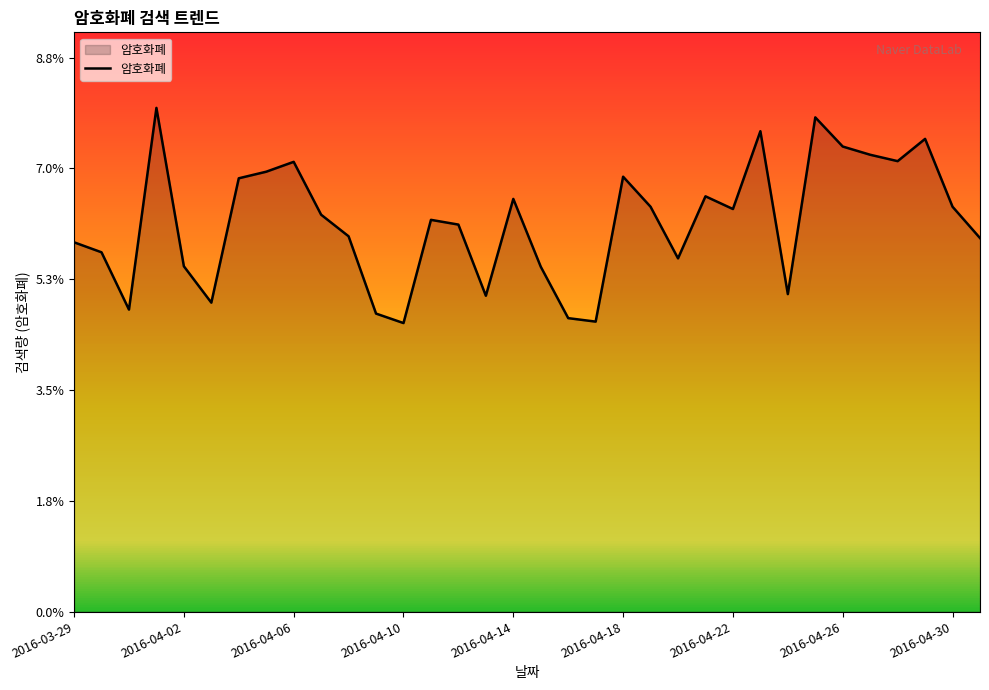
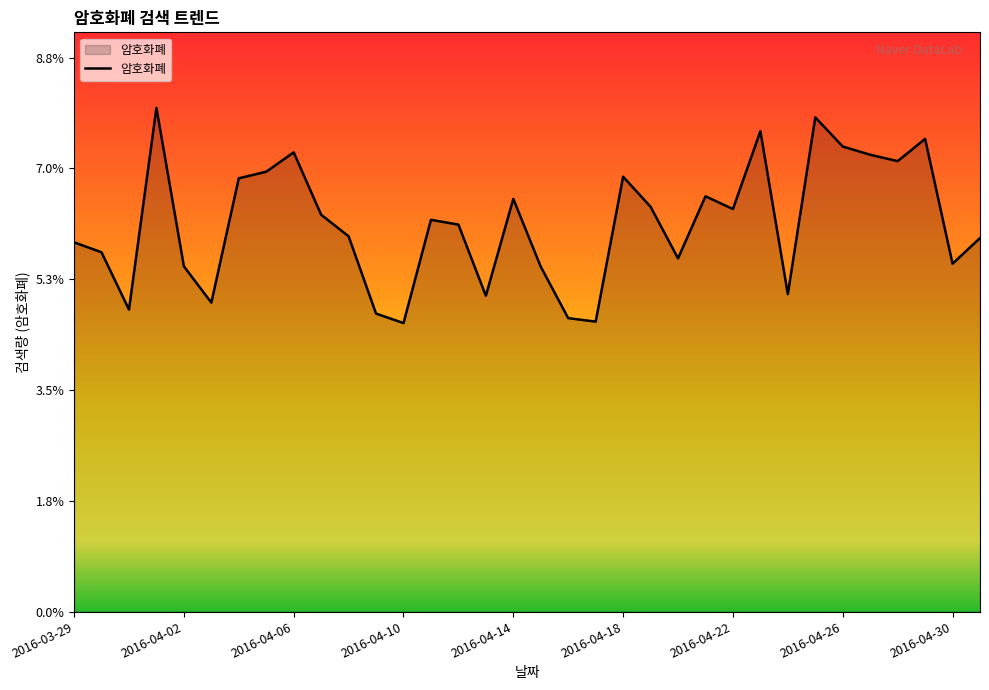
  {
    "2016-03-29": "5.8%",
    "2016-04-02": "5.5%",
-   "2016-04-06": "7.1%",
+   "2016-04-06": "7.3%",
    "2016-04-10": "4.6%",
    "2016-04-14": "6.5%",
    "2016-04-18": "6.9%",
    "2016-04-22": "6.4%",
    "2016-04-26": "7.4%",
-   "2016-04-30": "6.4%"
+   "2016-04-30": "5.5%"
  }
